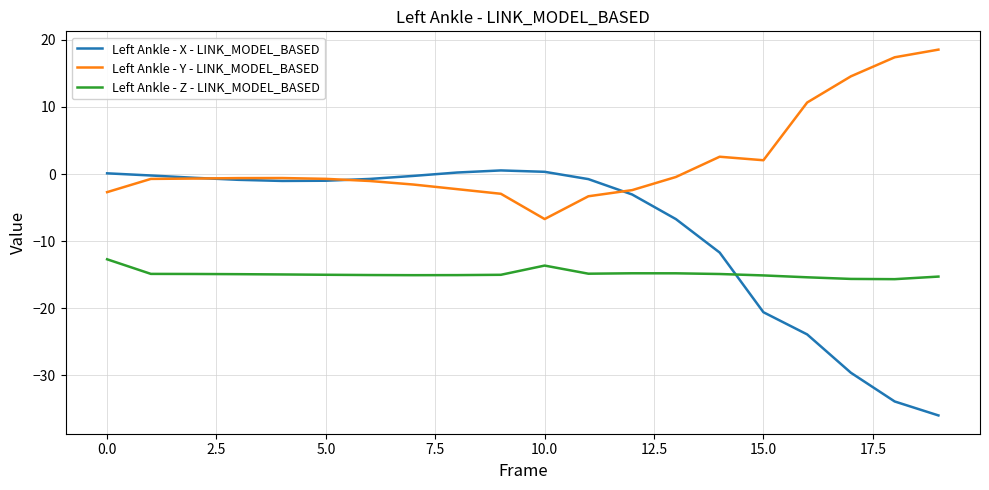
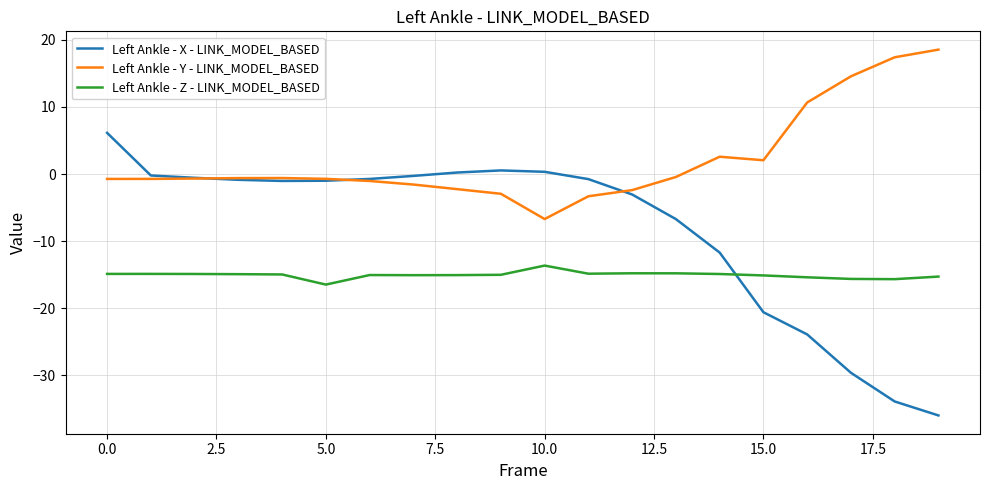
  {
    "Left Ankle - X - LINK_MODEL_BASED": {
-     "0.0": 0,
+     "0.0": 6,
      "10.0": 0,
      "15.0": -21
    },
    "Left Ankle - Y - LINK_MODEL_BASED": {
-     "0.0": -3,
+     "0.0": -1,
      "10.0": -7,
      "15.0": 2
    },
    "Left Ankle - Z - LINK_MODEL_BASED": {
-     "0.0": -13,
-     "5.0": -15,
+     "0.0": -15,
+     "5.0": -16,
      "10.0": -14,
      "15.0": -15
    }
  }
